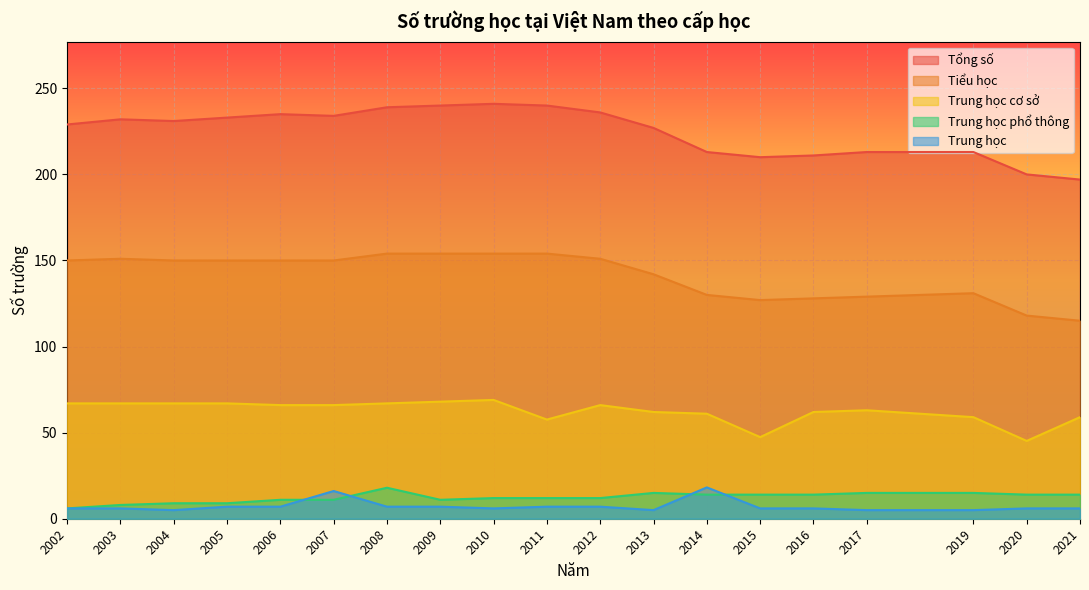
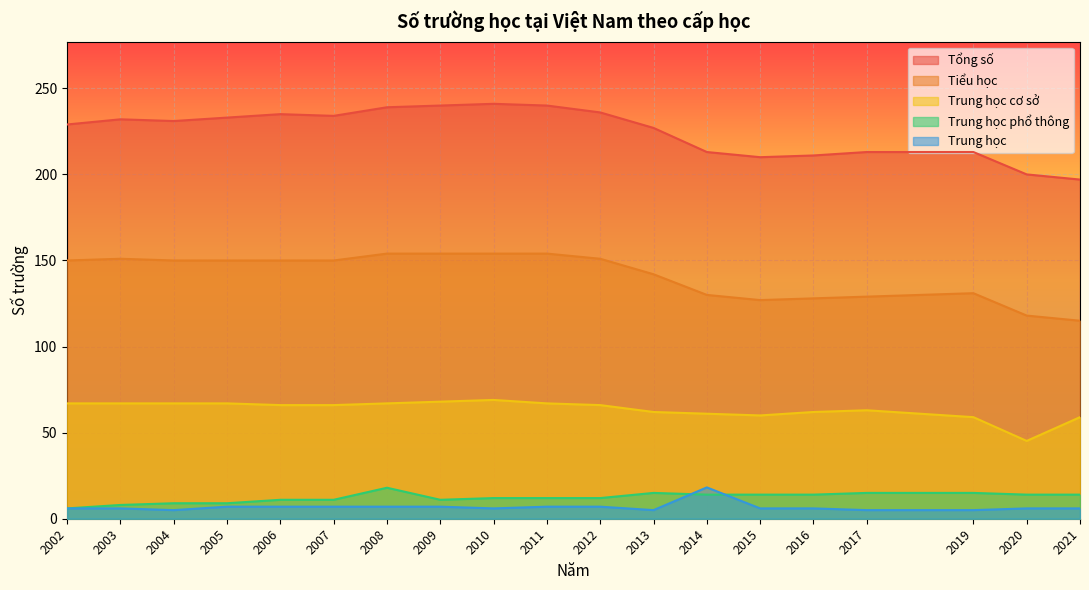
  {
    "Trung học cơ sở": {
      "2002": 67,
      "2003": 67,
      "2004": 67,
      "2005": 67,
      "2006": 66,
      "2007": 66,
      "2008": 67,
      "2009": 68,
      "2010": 69,
-     "2011": 58,
+     "2011": 67,
      "2012": 66,
      "2013": 62,
      "2014": 61,
-     "2015": 47,
+     "2015": 60,
      "2016": 62,
      "2017": 63,
      "2019": 59,
      "2020": 45,
      "2021": 59
    },
    "Trung học phổ thông": {
      "2003": 8,
      "2004": 9,
      "2005": 9,
      "2006": 11,
      "2007": 11,
      "2008": 18,
      "2009": 11,
      "2010": 12,
      "2011": 12,
      "2012": 12,
      "2013": 15,
      "2014": 14,
      "2015": 14,
      "2016": 14,
      "2017": 15,
      "2019": 15,
      "2020": 14,
      "2021": 14
    },
    "Trung học": {
      "2003": 6,
      "2004": 5,
      "2005": 7,
      "2006": 7,
-     "2007": 16,
+     "2007": 7,
      "2008": 7,
      "2009": 7,
      "2010": 6,
      "2011": 7,
      "2012": 7,
      "2013": 5,
      "2014": 18,
      "2015": 6,
      "2016": 6,
      "2017": 5,
      "2019": 5,
      "2020": 6,
      "2021": 6
    }
  }
